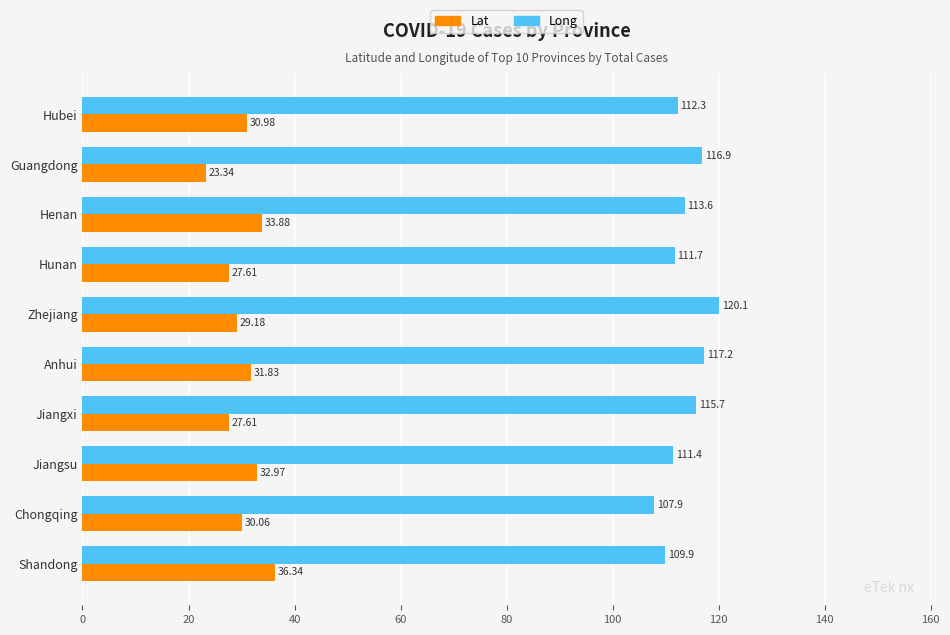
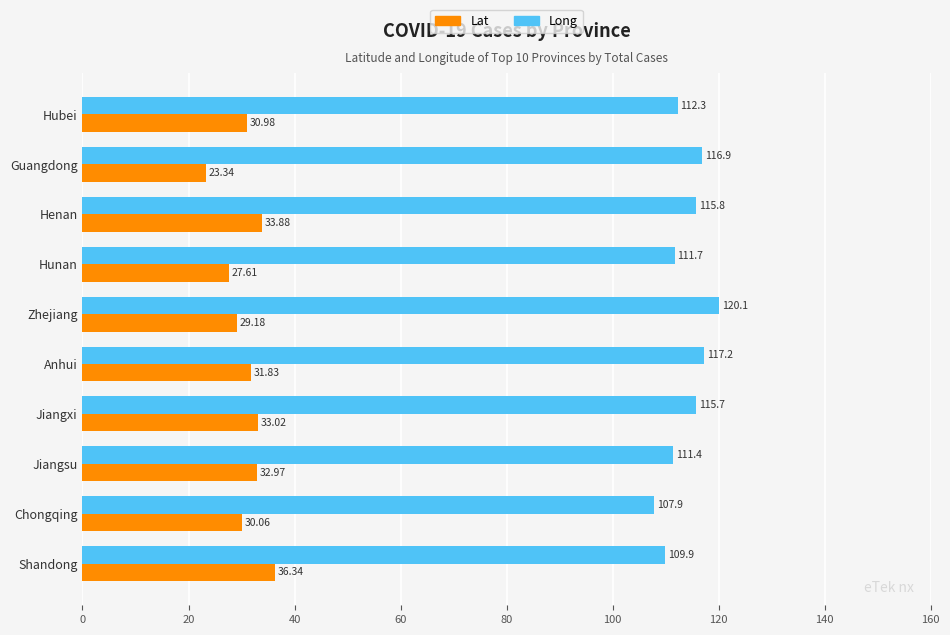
  {
    "Lat": {
      "Hubei": 30.98,
      "Guangdong": 23.34,
      "Henan": 33.88,
      "Hunan": 27.61,
      "Zhejiang": 29.18,
      "Anhui": 31.83,
-     "Jiangxi": 27.61,
+     "Jiangxi": 33.02,
      "Jiangsu": 32.97,
      "Chongqing": 30.06,
      "Shandong": 36.34
    },
    "Long": {
      "Hubei": 112.3,
      "Guangdong": 116.9,
-     "Henan": 113.6,
+     "Henan": 115.8,
      "Hunan": 111.7,
      "Zhejiang": 120.1,
      "Anhui": 117.2,
      "Jiangxi": 115.7,
      "Jiangsu": 111.4,
      "Chongqing": 107.9,
      "Shandong": 109.9
    }
  }
